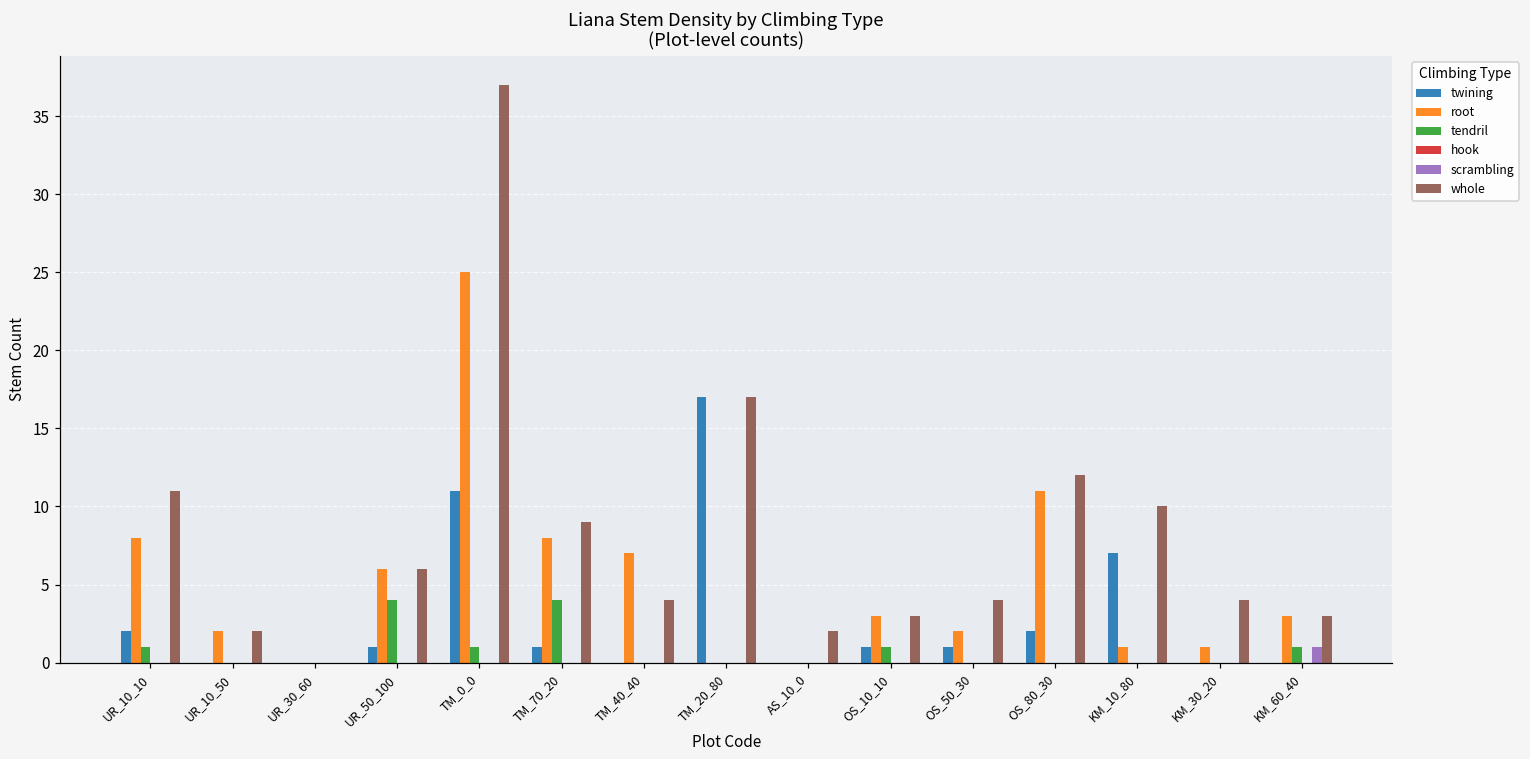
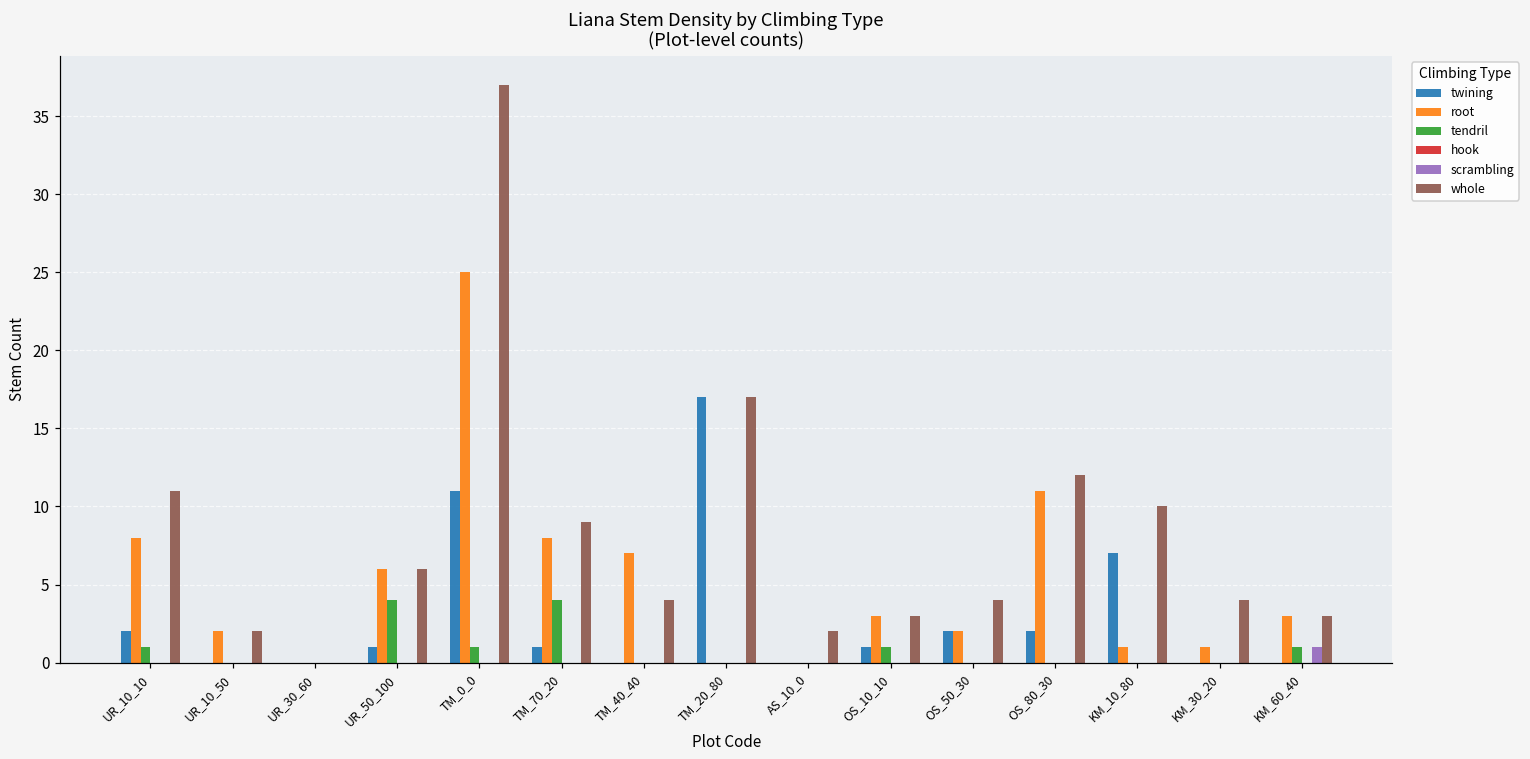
  {
    "twining": {
      "UR_10_10": 2,
      "UR_10_50": 0,
      "UR_30_60": 0,
      "UR_50_100": 1,
      "TM_0_0": 11,
      "TM_70_20": 1,
      "TM_40_40": 0,
      "TM_20_80": 17,
      "AS_10_0": 0,
      "OS_10_10": 1,
-     "OS_50_30": 1,
+     "OS_50_30": 2,
      "OS_80_30": 2,
      "KM_10_80": 7,
      "KM_30_20": 0,
      "KM_60_40": 0
    },
    "root": {
      "UR_10_10": 8,
      "UR_10_50": 2,
      "UR_30_60": 0,
      "UR_50_100": 6,
      "TM_0_0": 25,
      "TM_70_20": 8,
      "TM_40_40": 7,
      "TM_20_80": 0,
      "AS_10_0": 0,
      "OS_10_10": 3,
      "OS_50_30": 2,
      "OS_80_30": 11,
      "KM_10_80": 1,
      "KM_30_20": 1,
      "KM_60_40": 3
    },
    "tendril": {
      "UR_10_10": 1,
      "UR_10_50": 0,
      "UR_30_60": 0,
      "UR_50_100": 4,
      "TM_0_0": 1,
      "TM_70_20": 4,
      "TM_40_40": 0,
      "TM_20_80": 0,
      "AS_10_0": 0,
      "OS_10_10": 1,
      "OS_50_30": 0,
      "OS_80_30": 0,
      "KM_10_80": 0,
      "KM_30_20": 0,
      "KM_60_40": 1
    },
    "hook": {
      "UR_10_10": 0,
      "UR_10_50": 0,
      "UR_30_60": 0,
      "UR_50_100": 0,
      "TM_0_0": 0,
      "TM_70_20": 0,
      "TM_40_40": 0,
      "TM_20_80": 0,
      "AS_10_0": 0,
      "OS_10_10": 0,
      "OS_50_30": 0,
      "OS_80_30": 0,
      "KM_10_80": 0,
      "KM_30_20": 0,
      "KM_60_40": 0
    },
    "scrambling": {
      "UR_10_10": 0,
      "UR_10_50": 0,
      "UR_30_60": 0,
      "UR_50_100": 0,
      "TM_0_0": 0,
      "TM_70_20": 0,
      "TM_40_40": 0,
      "TM_20_80": 0,
      "AS_10_0": 0,
      "OS_10_10": 0,
      "OS_50_30": 0,
      "OS_80_30": 0,
      "KM_10_80": 0,
      "KM_30_20": 0,
      "KM_60_40": 1
    },
    "whole": {
      "UR_10_10": 11,
      "UR_10_50": 2,
      "UR_30_60": 0,
      "UR_50_100": 6,
      "TM_0_0": 37,
      "TM_70_20": 9,
      "TM_40_40": 4,
      "TM_20_80": 17,
      "AS_10_0": 2,
      "OS_10_10": 3,
      "OS_50_30": 4,
      "OS_80_30": 12,
      "KM_10_80": 10,
      "KM_30_20": 4,
      "KM_60_40": 3
    }
  }
